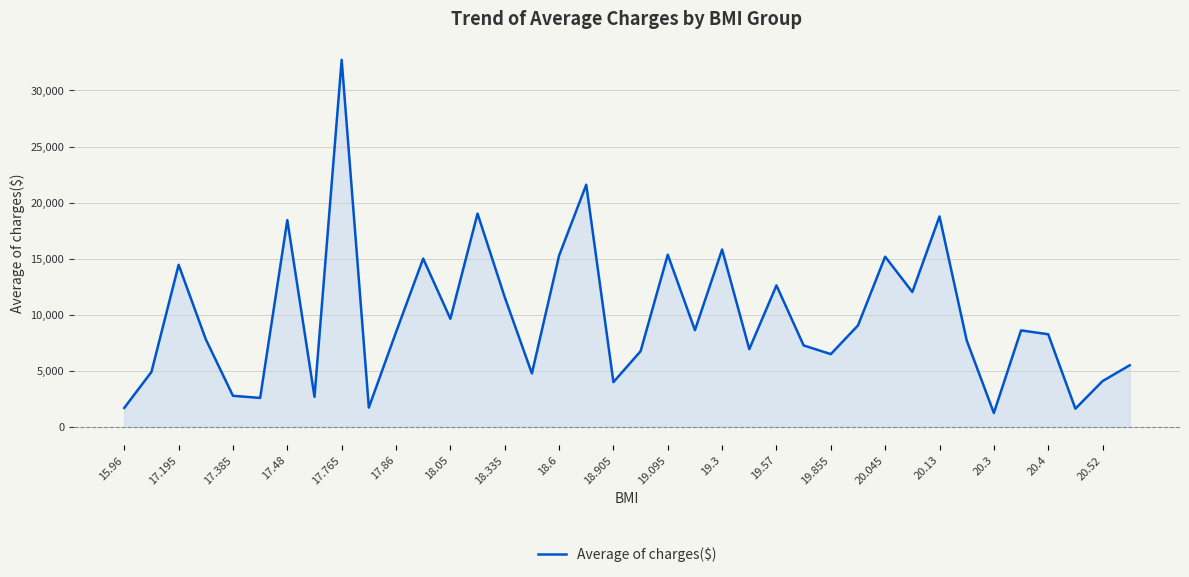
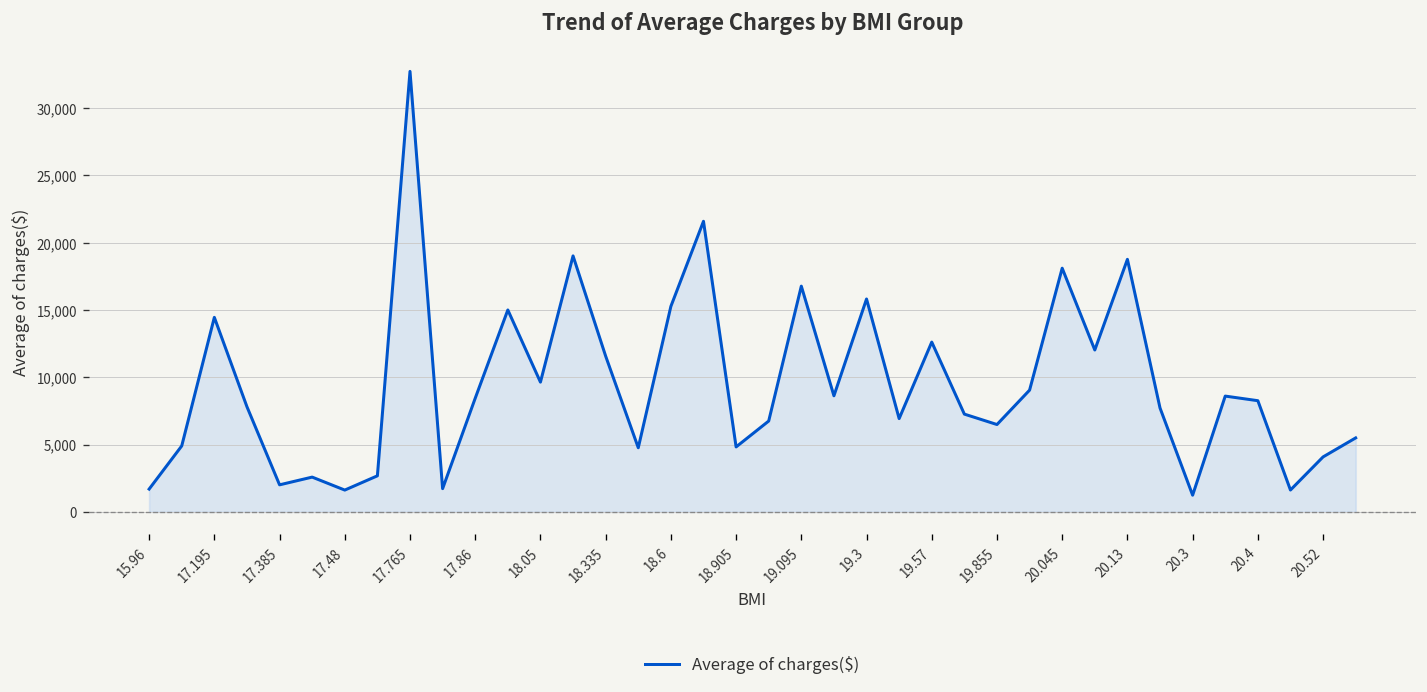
  {
    "15.96": "1,700",
    "17.195": "14,500",
-   "17.385": "2,800",
-   "17.48": "18,400",
+   "17.385": "2,000",
+   "17.48": "1,600",
    "17.765": "32,700",
    "17.86": "8,400",
    "18.05": "9,600",
    "18.335": "11,600",
    "18.6": "15,300",
-   "18.905": "4,000",
-   "19.095": "15,400",
+   "18.905": "4,800",
+   "19.095": "16,800",
    "19.3": "15,800",
    "19.57": "12,600",
    "19.855": "6,500",
-   "20.045": "15,200",
+   "20.045": "18,100",
    "20.13": "18,800",
    "20.3": "1,200",
    "20.4": "8,300",
    "20.52": "4,100"
  }
